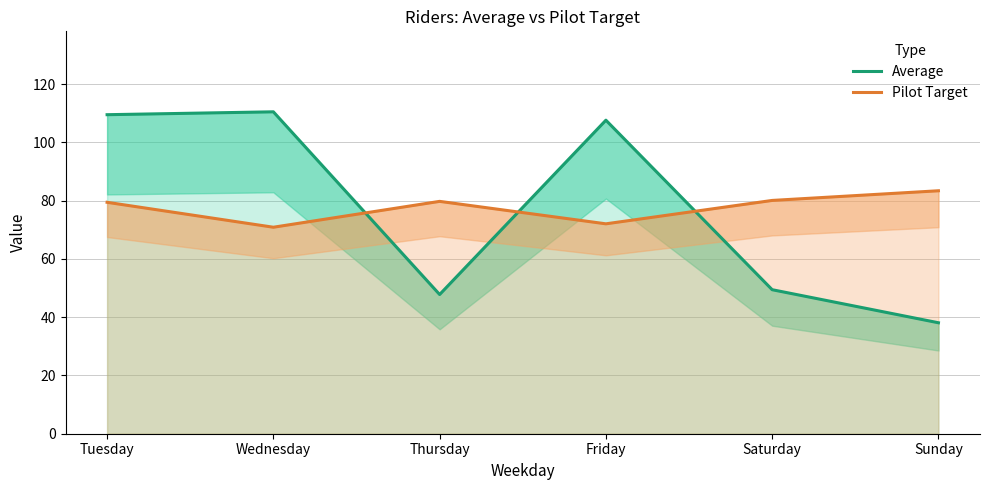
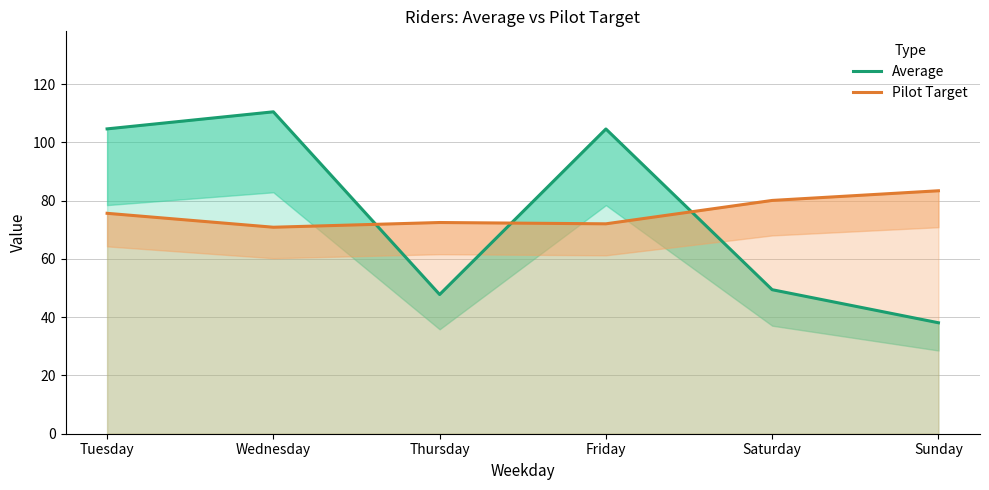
  {
    "Average": {
-     "Tuesday": 110,
+     "Tuesday": 105,
      "Wednesday": 111,
      "Thursday": 48,
-     "Friday": 108,
+     "Friday": 105,
      "Saturday": 49,
      "Sunday": 38
    },
    "Pilot Target": {
-     "Tuesday": 79,
+     "Tuesday": 76,
      "Wednesday": 71,
-     "Thursday": 80,
+     "Thursday": 73,
      "Friday": 72,
      "Saturday": 80,
      "Sunday": 83
    }
  }
